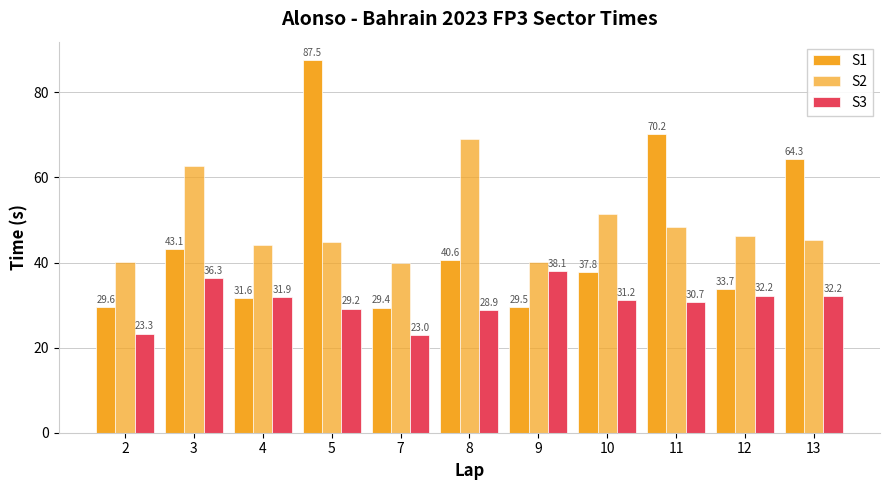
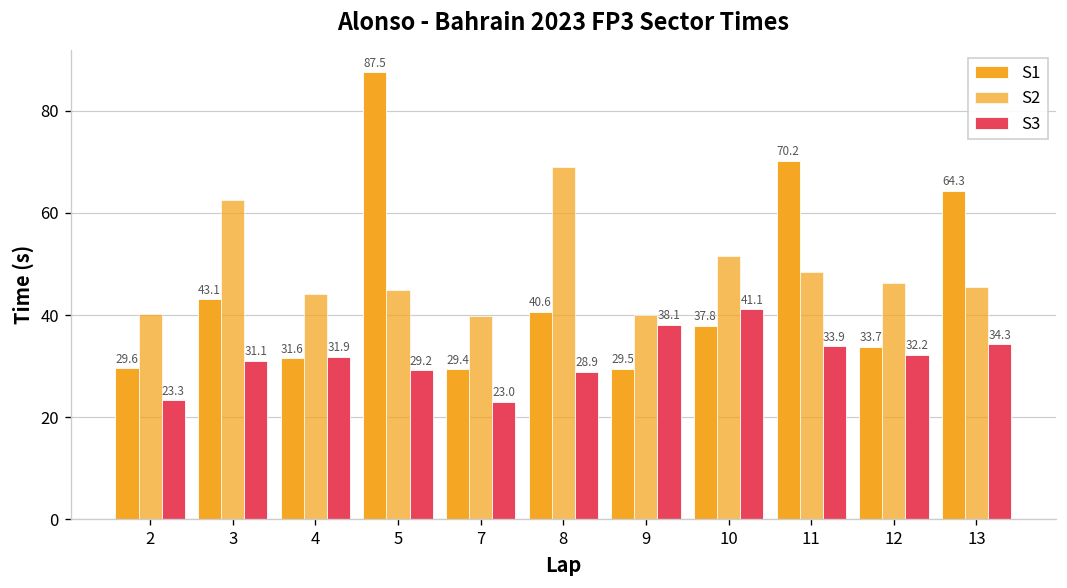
  {
    "S3": {
      "2": 23.3,
-     "3": 36.3,
+     "3": 31.1,
      "4": 31.9,
      "5": 29.2,
      "7": 23.0,
      "8": 28.9,
      "9": 38.1,
-     "10": 31.2,
-     "11": 30.7,
+     "10": 41.1,
+     "11": 33.9,
      "12": 32.2,
-     "13": 32.2
+     "13": 34.3
    }
  }
